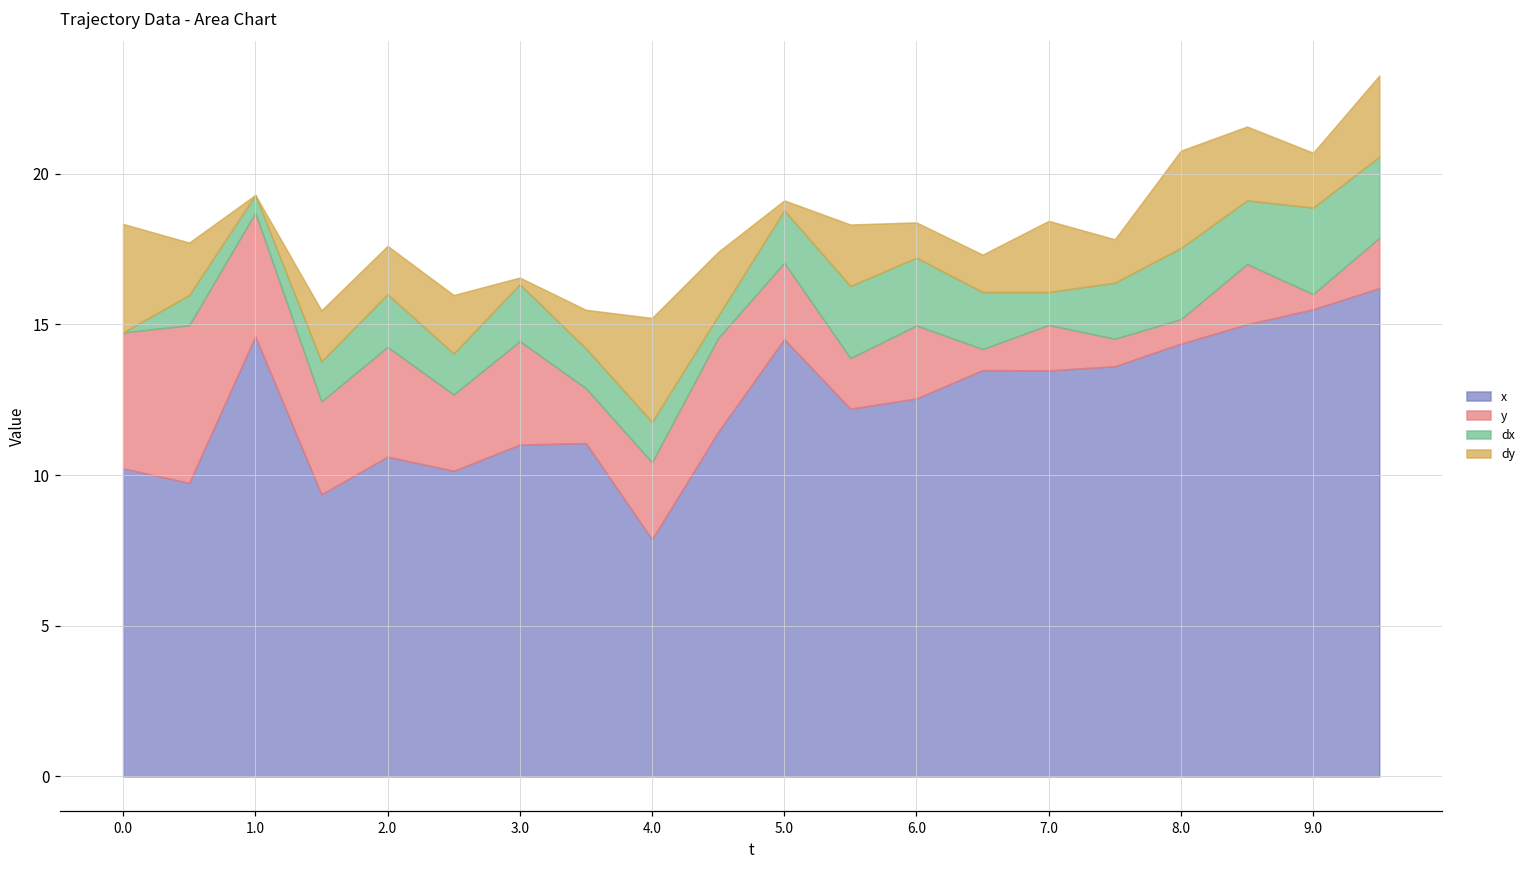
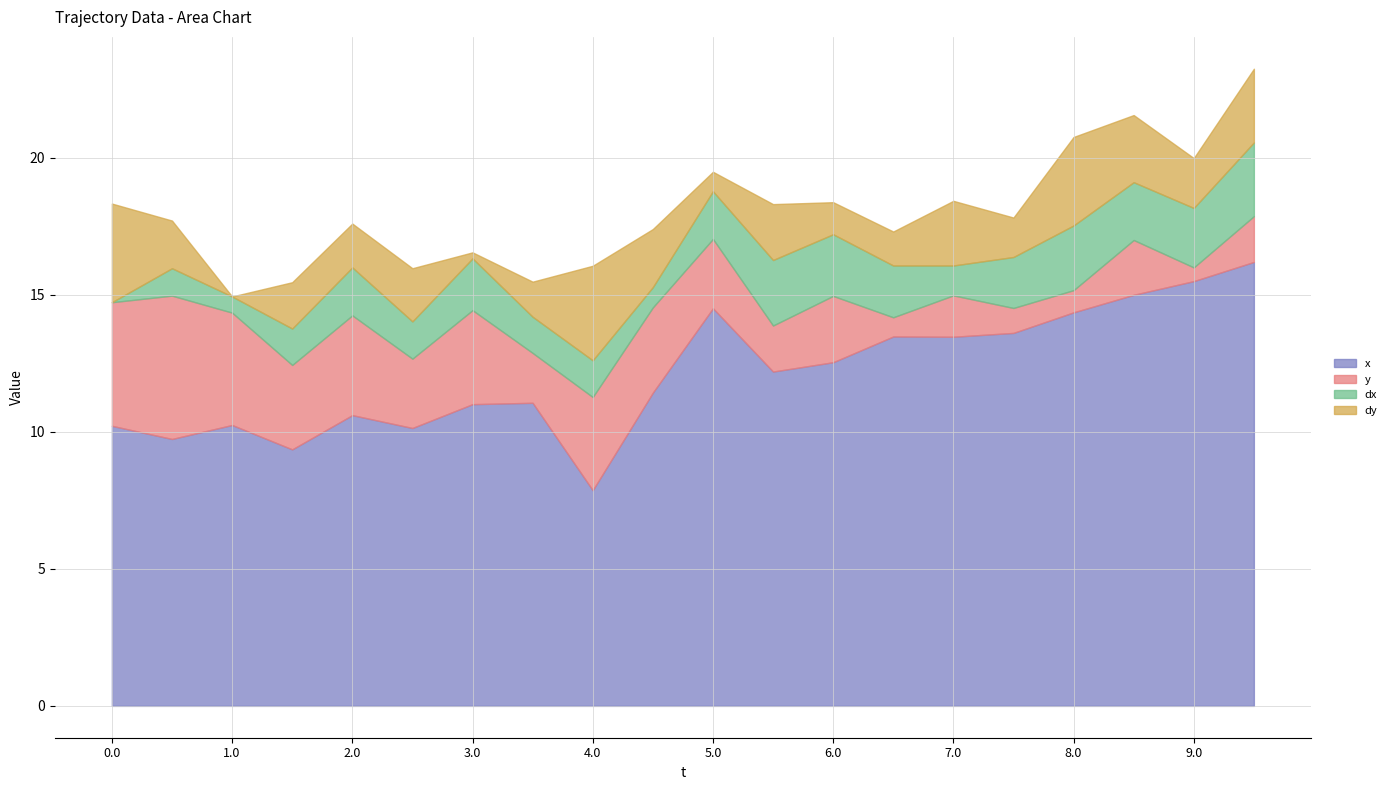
  {
    "x": {
      "0.0": 10.2,
-     "1.0": 14.6,
+     "1.0": 10.3,
      "2.0": 10.6,
      "3.0": 11.0,
      "4.0": 7.9,
      "5.0": 14.5,
      "6.0": 12.5,
      "7.0": 13.5,
      "8.0": 14.4,
      "9.0": 15.5
    },
    "y": {
      "1.0": 4.1,
      "2.0": 3.6,
      "3.0": 3.4,
-     "4.0": 2.6,
+     "4.0": 3.4,
      "5.0": 2.5,
      "6.0": 2.4,
      "7.0": 1.5,
      "8.0": 0.8,
      "9.0": 0.5
    },
    "dx": {
      "2.0": 1.8,
      "3.0": 1.9,
      "4.0": 1.3,
      "5.0": 1.7,
      "6.0": 2.3,
      "7.0": 1.1,
      "8.0": 2.4,
-     "9.0": 2.9
+     "9.0": 2.2
    },
    "dy": {
      "0.0": 3.6,
      "2.0": 1.6,
      "3.0": 0.2,
      "4.0": 3.4,
-     "5.0": 0.3,
+     "5.0": 0.7,
      "6.0": 1.2,
      "7.0": 2.4,
      "8.0": 3.2,
      "9.0": 1.8
    }
  }
